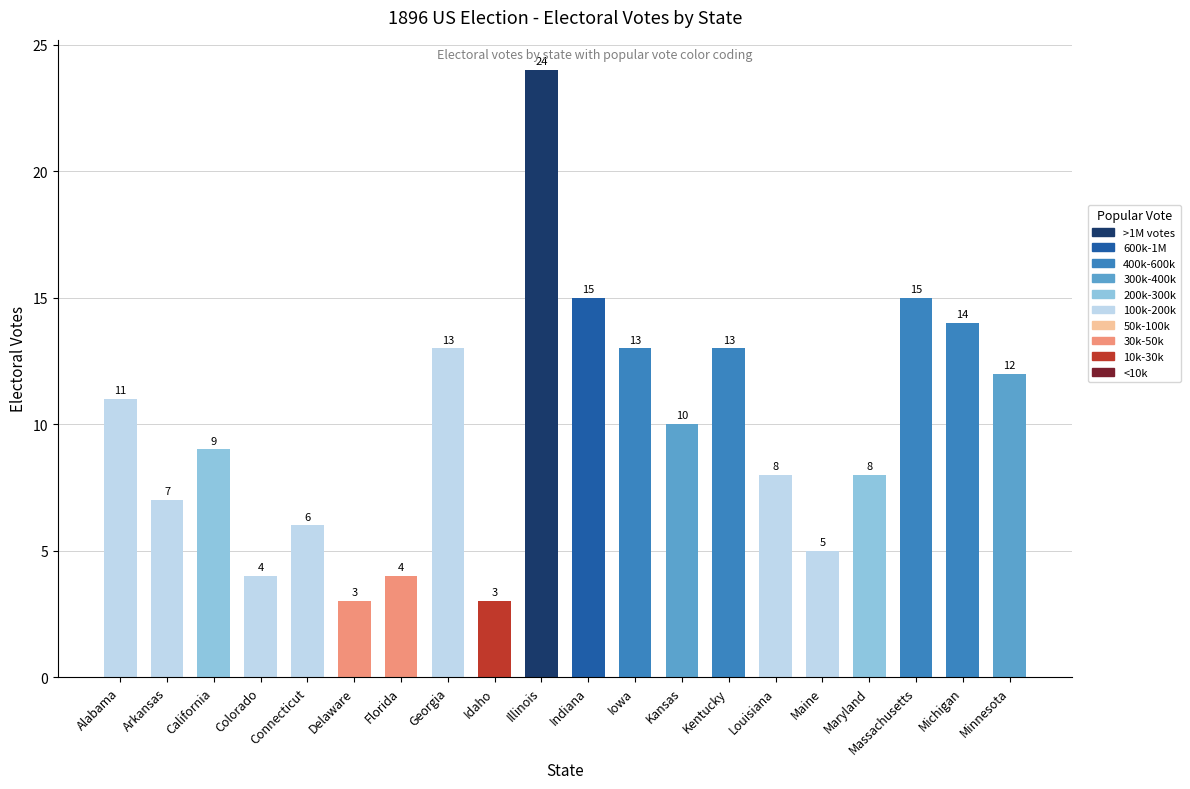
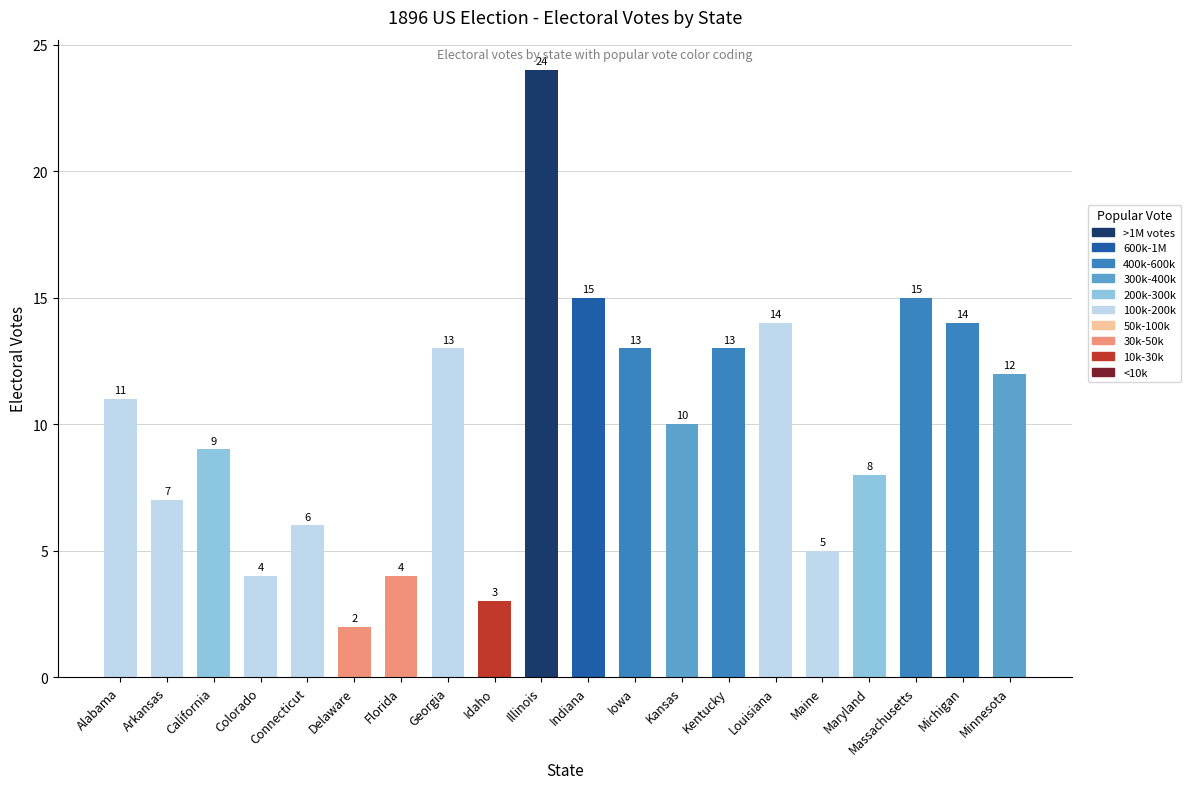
  {
    "Alabama": 11,
    "Arkansas": 7,
    "California": 9,
    "Colorado": 4,
    "Connecticut": 6,
-   "Delaware": 3,
+   "Delaware": 2,
    "Florida": 4,
    "Georgia": 13,
    "Idaho": 3,
    "Illinois": 24,
    "Indiana": 15,
    "Iowa": 13,
    "Kansas": 10,
    "Kentucky": 13,
-   "Louisiana": 8,
+   "Louisiana": 14,
    "Maine": 5,
    "Maryland": 8,
    "Massachusetts": 15,
    "Michigan": 14,
    "Minnesota": 12
  }
